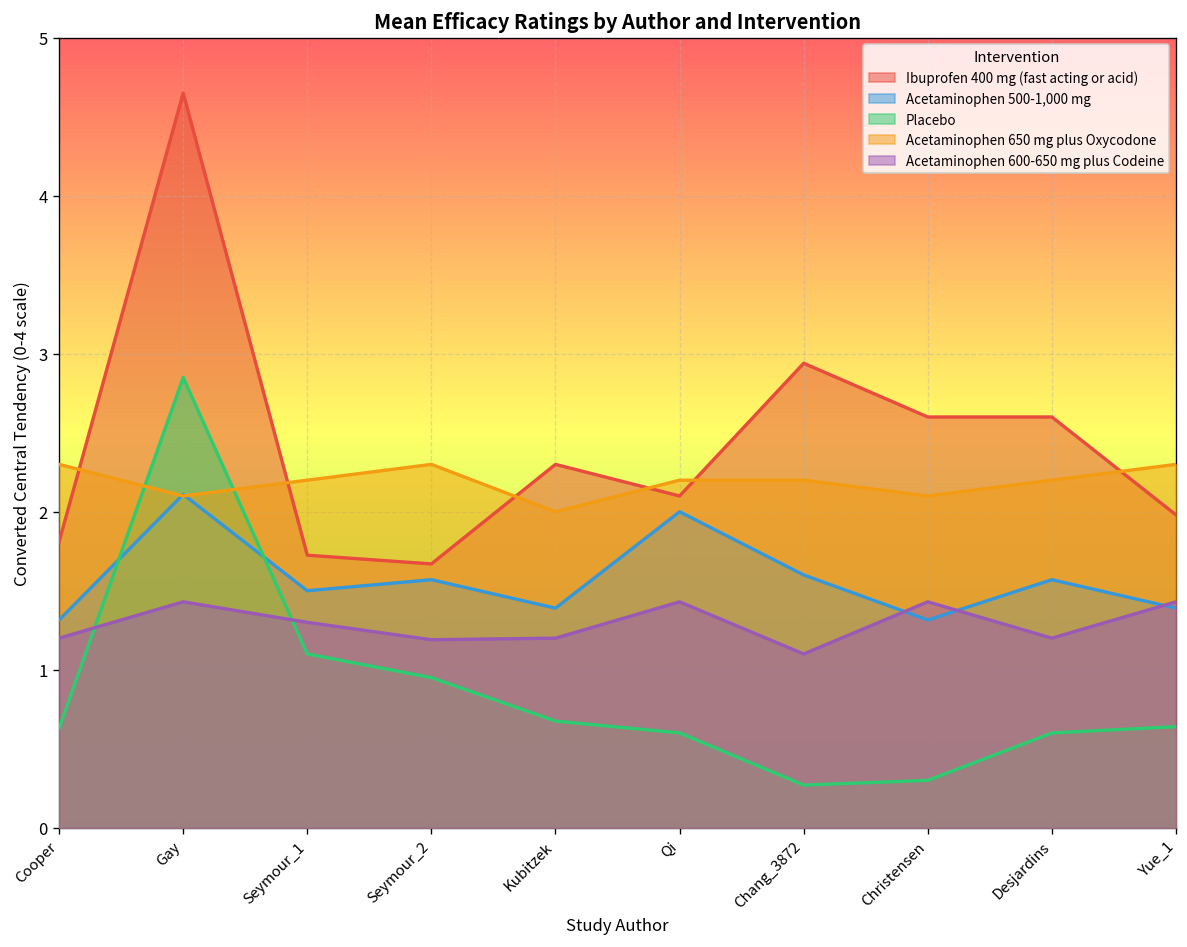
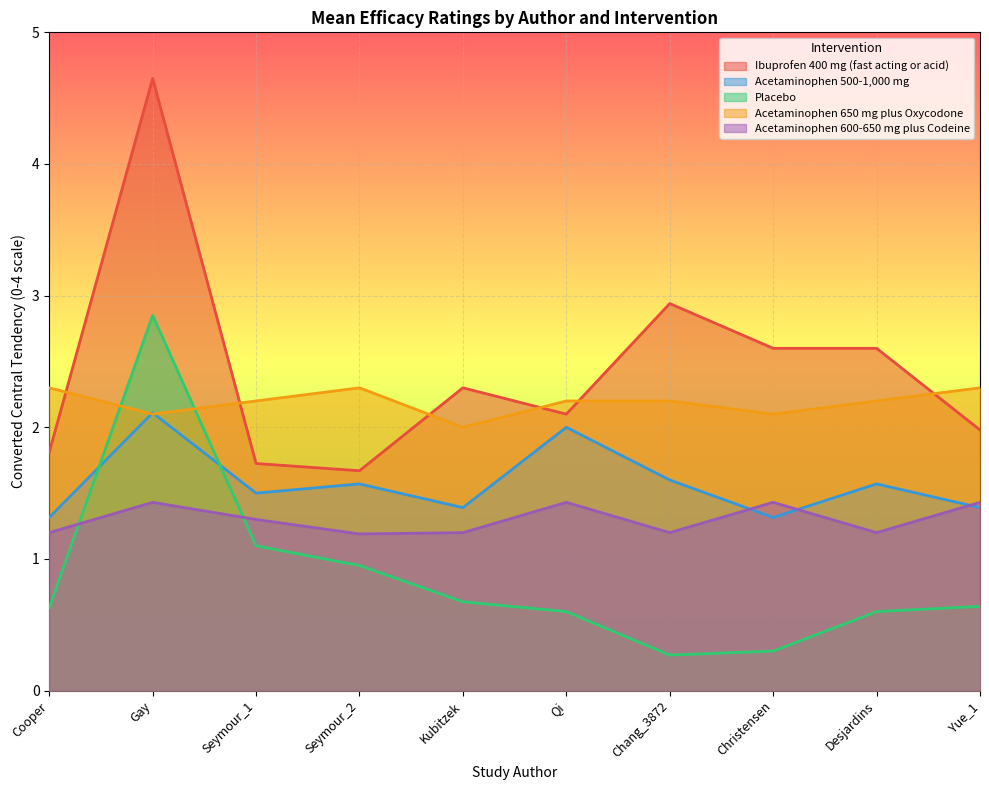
  {
    "Ibuprofen 400 mg (fast acting or acid)": {
      "Cooper": 1.8,
      "Gay": 4.65,
      "Seymour_1": 1.73,
      "Seymour_2": 1.67,
      "Kubitzek": 2.3,
      "Qi": 2.1,
      "Chang_3872": 2.94,
      "Christensen": 2.6,
      "Desjardins": 2.6,
      "Yue_1": 1.98
    },
    "Acetaminophen 500-1,000 mg": {
      "Cooper": 1.3,
      "Seymour_1": 1.5,
      "Seymour_2": 1.57,
      "Kubitzek": 1.4,
      "Qi": 2.0,
      "Chang_3872": 1.6,
      "Christensen": 1.3,
      "Desjardins": 1.57,
      "Yue_1": 1.4
    },
    "Placebo": {
      "Cooper": 0.63,
      "Gay": 2.85,
      "Seymour_1": 1.1,
      "Seymour_2": 0.95,
      "Kubitzek": 0.68,
      "Qi": 0.6,
      "Chang_3872": 0.27,
      "Christensen": 0.3,
      "Desjardins": 0.6,
      "Yue_1": 0.64
    },
    "Acetaminophen 650 mg plus Oxycodone": {
      "Cooper": 2.3,
      "Seymour_1": 2.2,
      "Seymour_2": 2.3,
      "Kubitzek": 2.0,
      "Qi": 2.2,
      "Chang_3872": 2.2,
      "Christensen": 2.1,
      "Desjardins": 2.2,
      "Yue_1": 2.3
    },
    "Acetaminophen 600-650 mg plus Codeine": {
      "Cooper": 1.2,
      "Gay": 1.43,
      "Seymour_1": 1.3,
      "Seymour_2": 1.2,
      "Kubitzek": 1.2,
      "Qi": 1.43,
-     "Chang_3872": 1.1,
+     "Chang_3872": 1.2,
      "Christensen": 1.43,
      "Desjardins": 1.2,
      "Yue_1": 1.43
    }
  }
